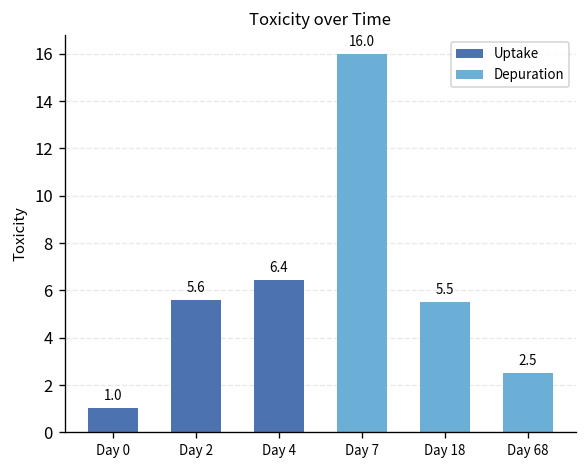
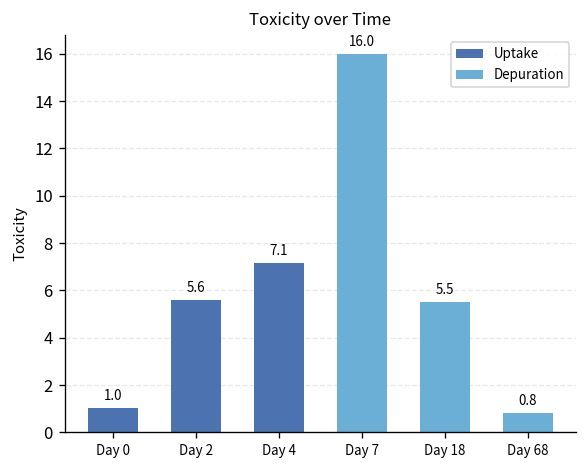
  {
    "Uptake": {
      "Day 0": 1.0,
      "Day 2": 5.6,
-     "Day 4": 6.4
+     "Day 4": 7.1
    },
    "Depuration": {
      "Day 7": 16.0,
      "Day 18": 5.5,
-     "Day 68": 2.5
+     "Day 68": 0.8
    }
  }
